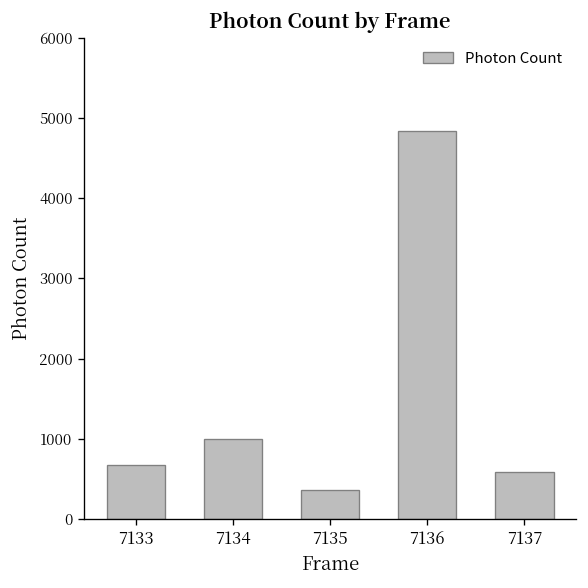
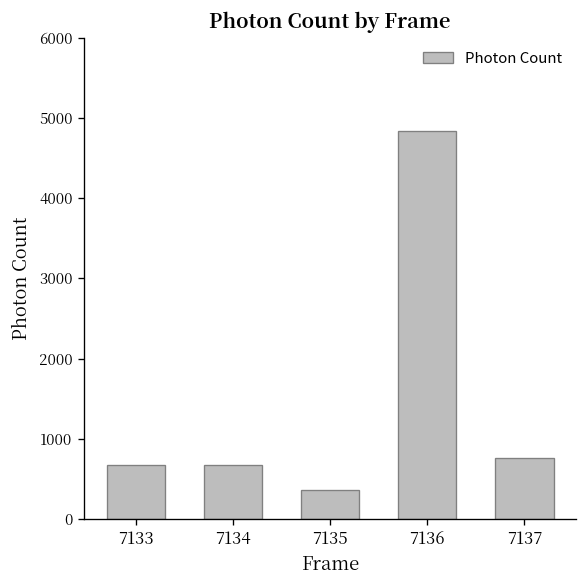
  {
    "7133": 700,
-   "7134": 1000,
+   "7134": 700,
    "7135": 400,
    "7136": 4800,
-   "7137": 600
+   "7137": 800
  }
